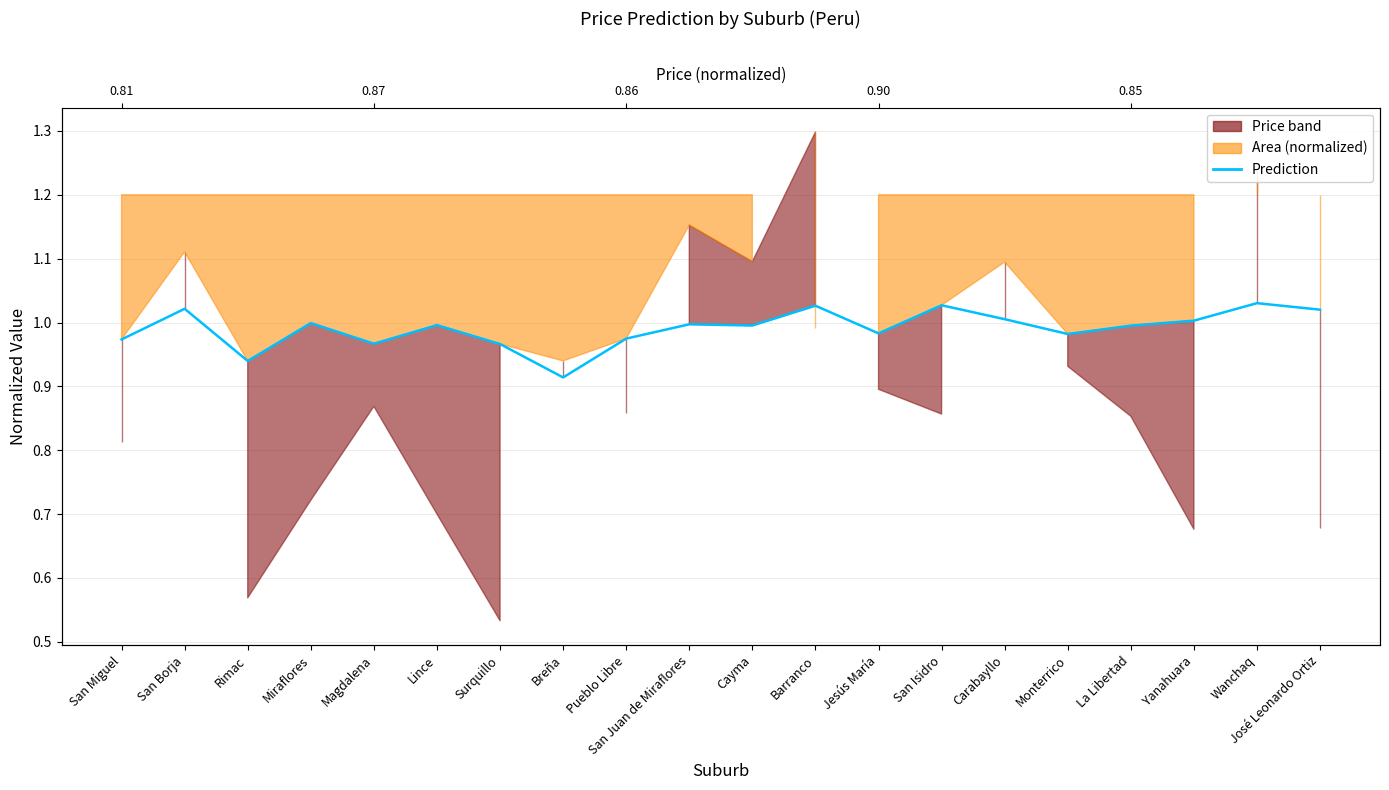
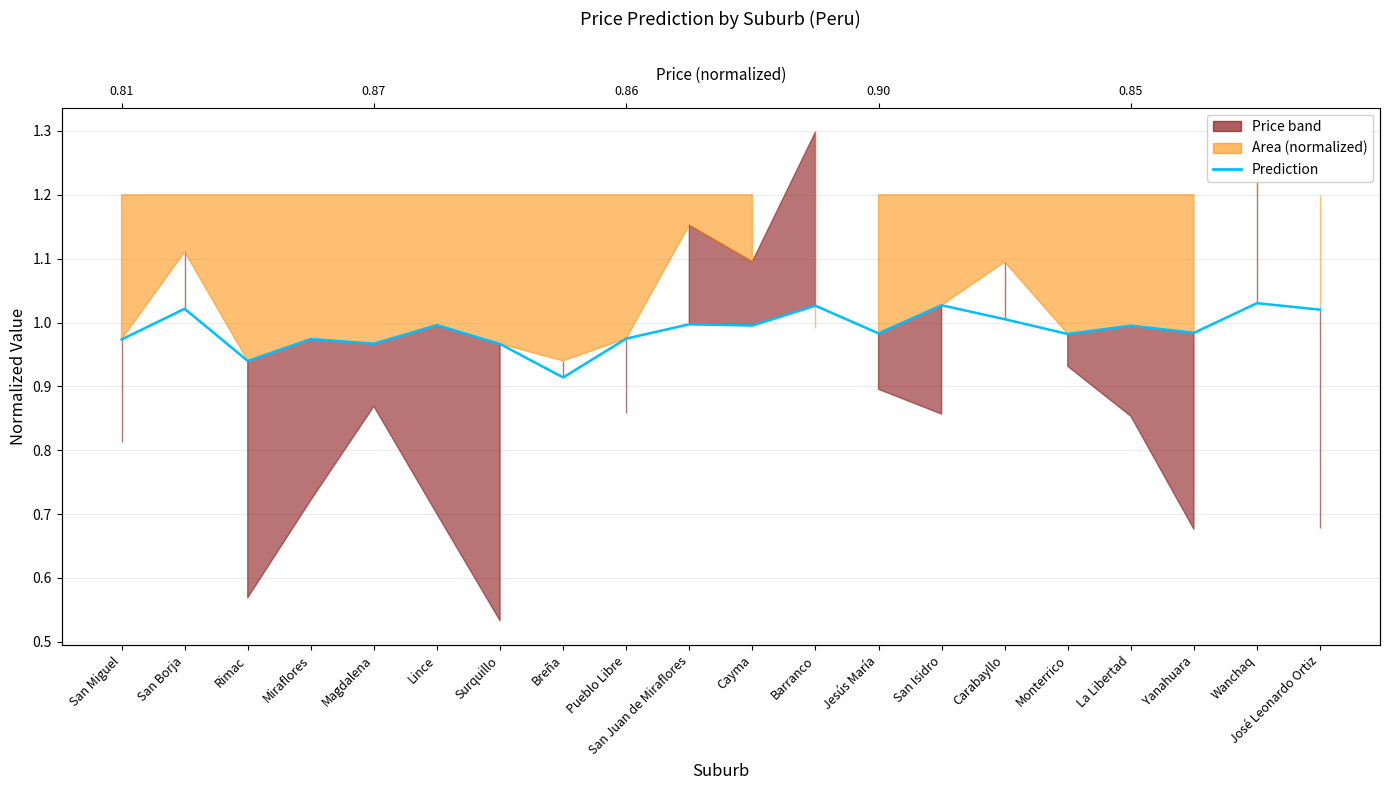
  {
    "San Miguel": 0.97,
    "San Borja": 1.02,
    "Rimac": 0.94,
-   "Miraflores": 1.00,
+   "Miraflores": 0.97,
    "Magdalena": 0.97,
    "Lince": 1.00,
    "Surquillo": 0.97,
    "Breña": 0.91,
    "Pueblo Libre": 0.97,
    "San Juan de Miraflores": 1.00,
    "Cayma": 1.00,
    "Barranco": 1.03,
    "Jesús María": 0.98,
    "San Isidro": 1.03,
    "Carabayllo": 1.01,
    "Monterrico": 0.98,
    "La Libertad": 1.00,
-   "Yanahuara": 1.00,
+   "Yanahuara": 0.98,
    "Wanchaq": 1.03,
    "José Leonardo Ortiz": 1.02
  }
